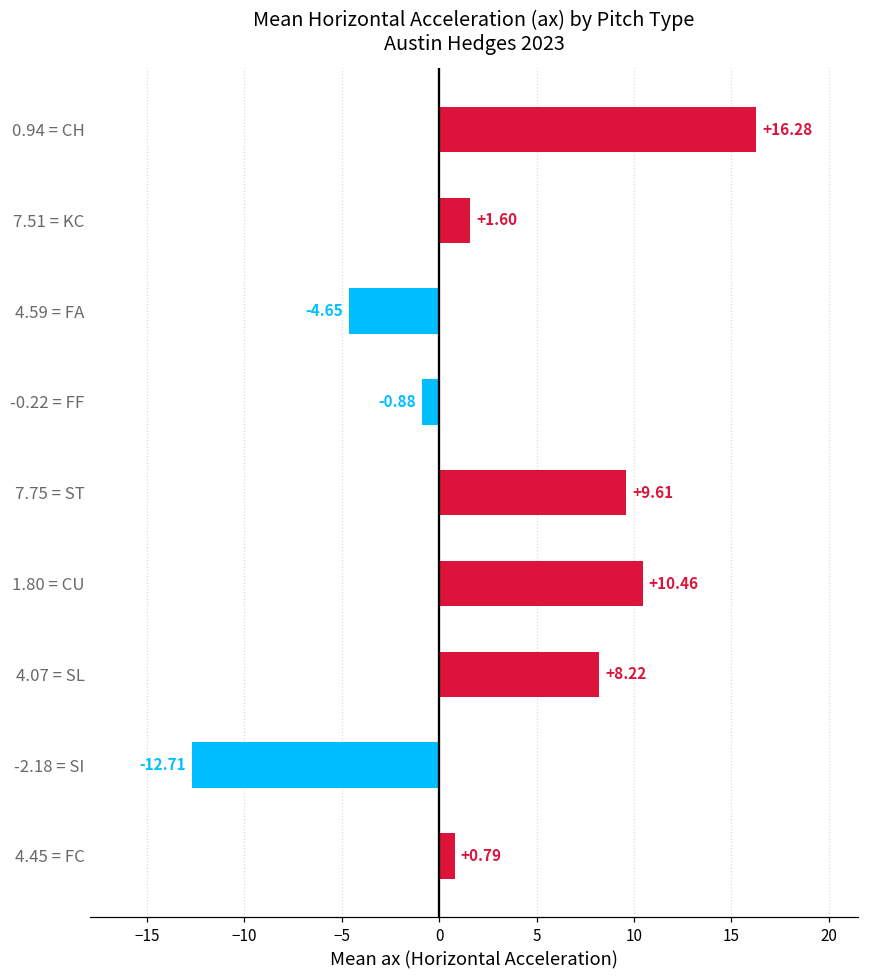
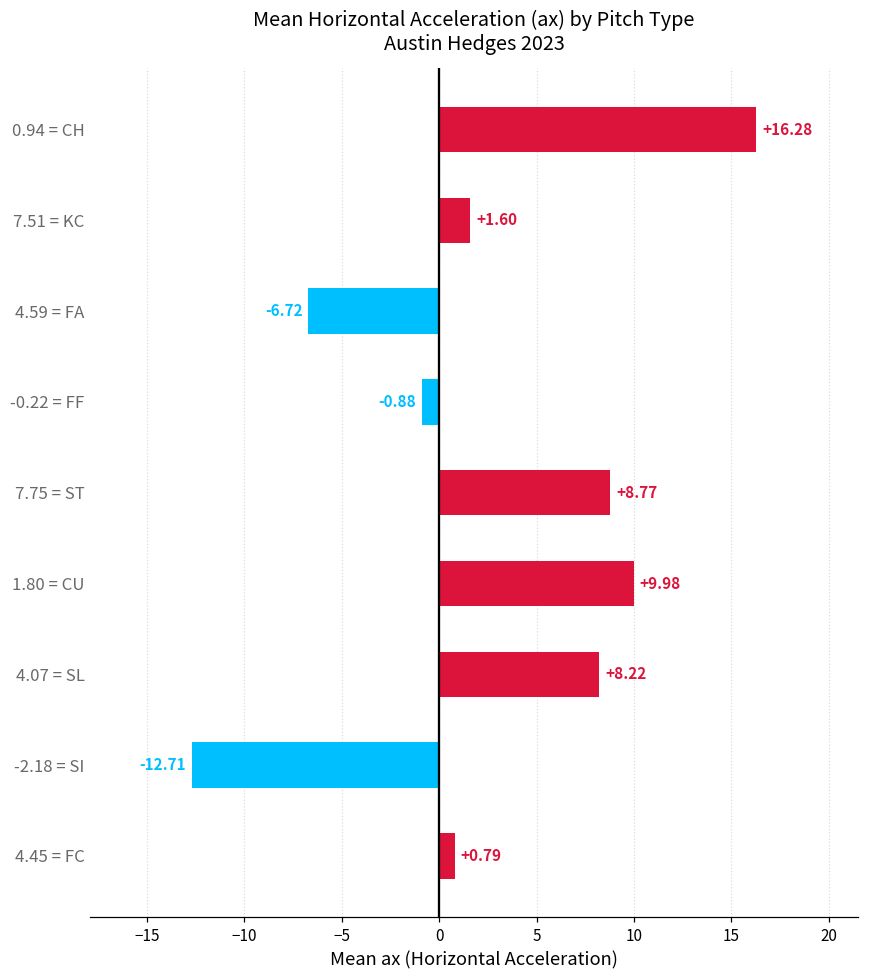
  {
    "0.94 = CH": "+16.28",
    "7.51 = KC": "+1.60",
-   "4.59 = FA": "-4.65",
+   "4.59 = FA": "-6.72",
    "-0.22 = FF": "-0.88",
-   "7.75 = ST": "+9.61",
-   "1.80 = CU": "+10.46",
+   "7.75 = ST": "+8.77",
+   "1.80 = CU": "+9.98",
    "4.07 = SL": "+8.22",
    "-2.18 = SI": "-12.71",
    "4.45 = FC": "+0.79"
  }
